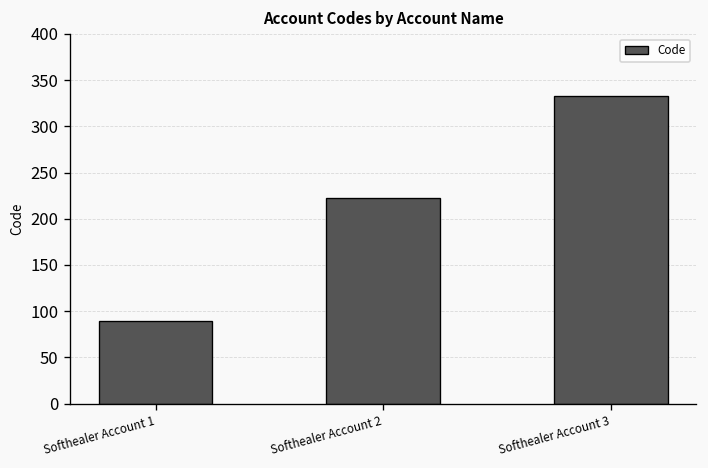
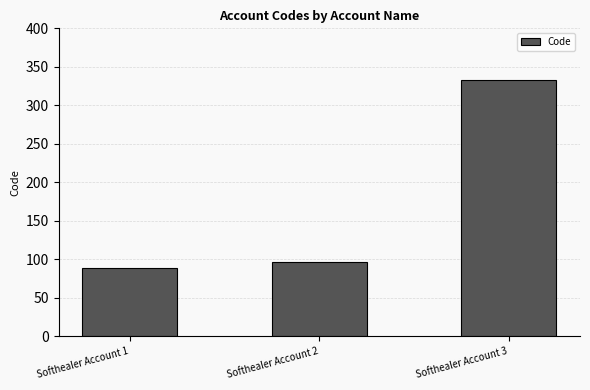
  {
    "Softhealer Account 1": 90,
-   "Softhealer Account 2": 220,
+   "Softhealer Account 2": 100,
    "Softhealer Account 3": 330
  }
